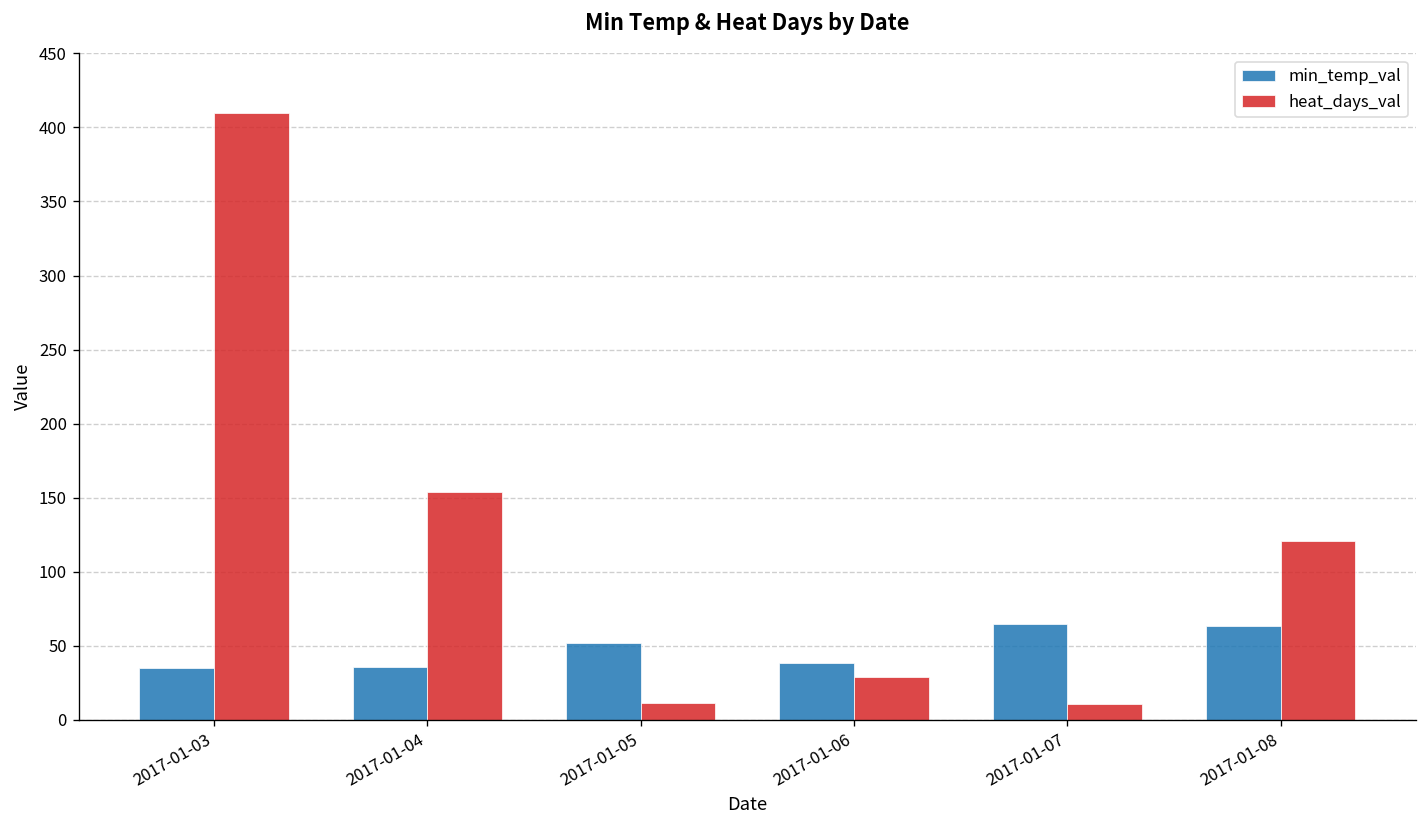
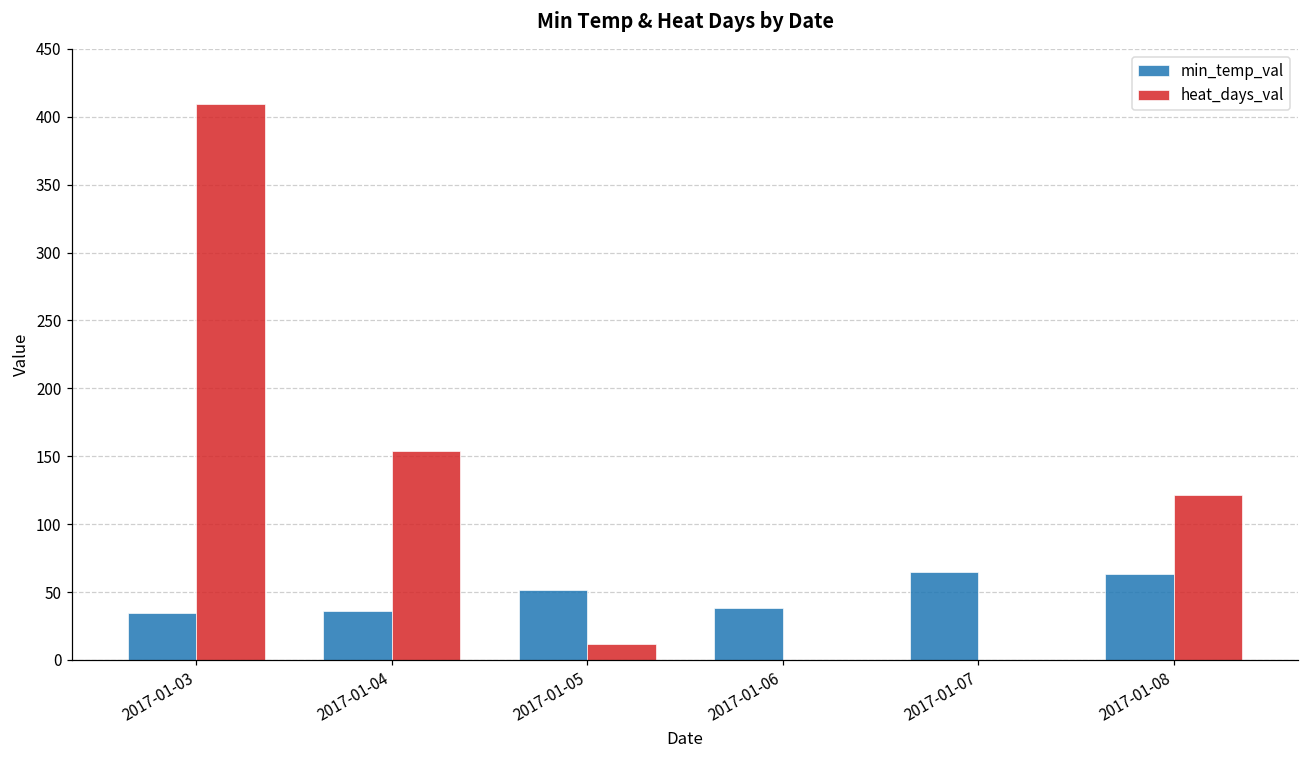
  {
    "min_temp_val": {
      "2017-01-03": 35,
      "2017-01-04": 36,
      "2017-01-05": 52,
      "2017-01-06": 38,
      "2017-01-07": 65,
      "2017-01-08": 63
    },
    "heat_days_val": {
      "2017-01-03": 410,
      "2017-01-04": 154,
      "2017-01-05": 12,
-     "2017-01-06": 29,
-     "2017-01-07": 10,
+     "2017-01-06": 0,
+     "2017-01-07": 0,
      "2017-01-08": 121
    }
  }
